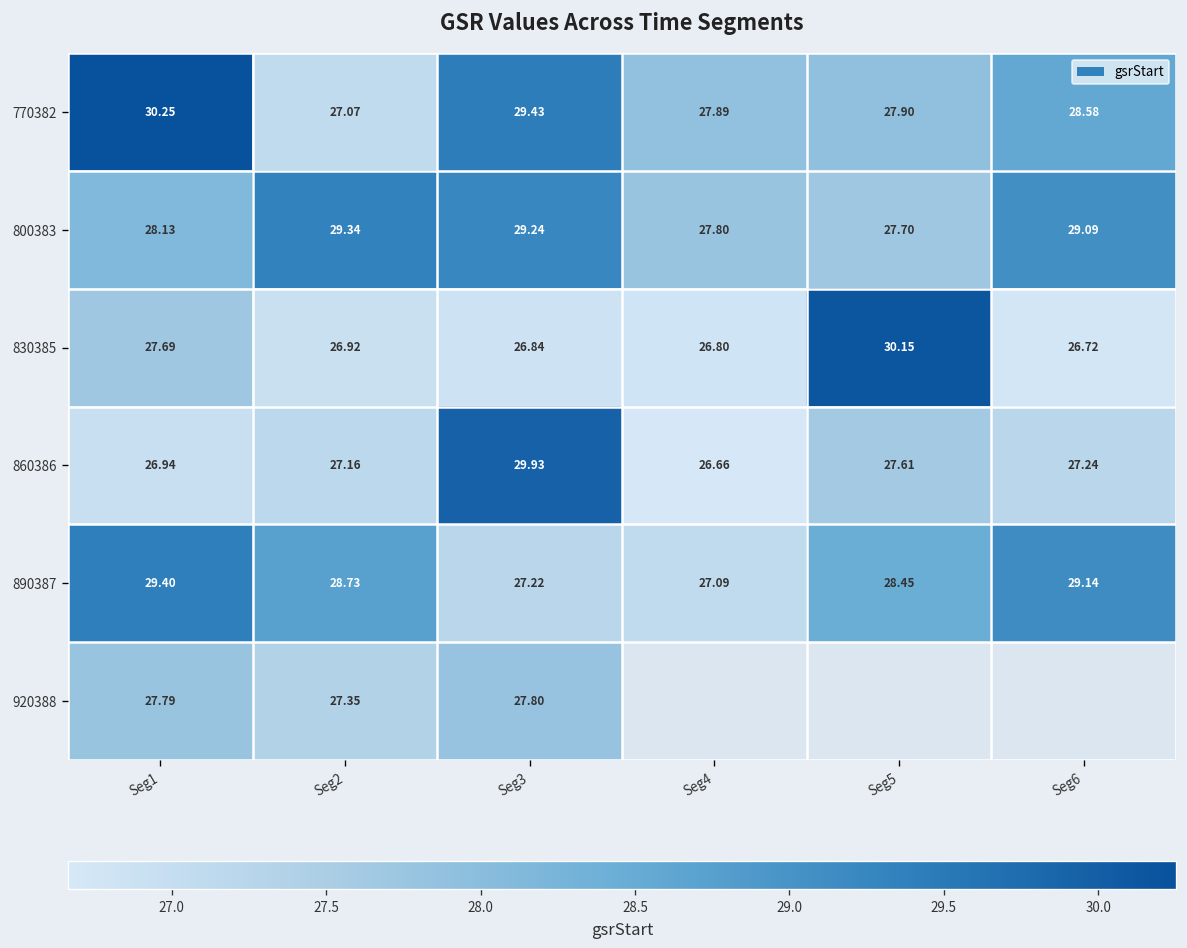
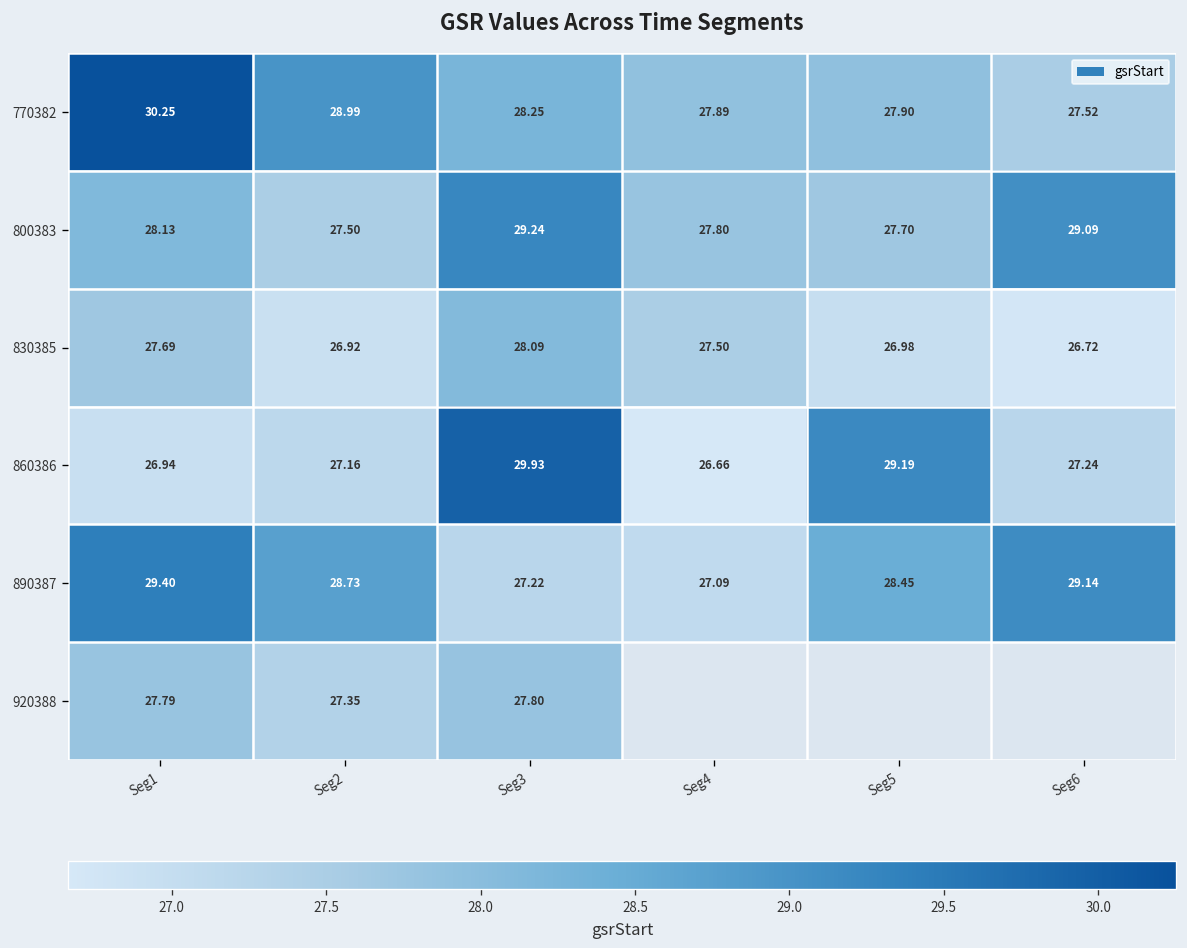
  {
    "770382": {
      "Seg1": 30.25,
-     "Seg2": 27.07,
-     "Seg3": 29.43,
+     "Seg2": 28.99,
+     "Seg3": 28.25,
      "Seg4": 27.89,
      "Seg5": 27.90,
-     "Seg6": 28.58
+     "Seg6": 27.52
    },
    "800383": {
      "Seg1": 28.13,
-     "Seg2": 29.34,
+     "Seg2": 27.50,
      "Seg3": 29.24,
      "Seg4": 27.80,
      "Seg5": 27.70,
      "Seg6": 29.09
    },
    "830385": {
      "Seg1": 27.69,
      "Seg2": 26.92,
-     "Seg3": 26.84,
-     "Seg4": 26.80,
-     "Seg5": 30.15,
+     "Seg3": 28.09,
+     "Seg4": 27.50,
+     "Seg5": 26.98,
      "Seg6": 26.72
    },
    "860386": {
      "Seg1": 26.94,
      "Seg2": 27.16,
      "Seg3": 29.93,
      "Seg4": 26.66,
-     "Seg5": 27.61,
+     "Seg5": 29.19,
      "Seg6": 27.24
    },
    "890387": {
      "Seg1": 29.40,
      "Seg2": 28.73,
      "Seg3": 27.22,
      "Seg4": 27.09,
      "Seg5": 28.45,
      "Seg6": 29.14
    },
    "920388": {
      "Seg1": 27.79,
      "Seg2": 27.35,
      "Seg3": 27.80
    }
  }
